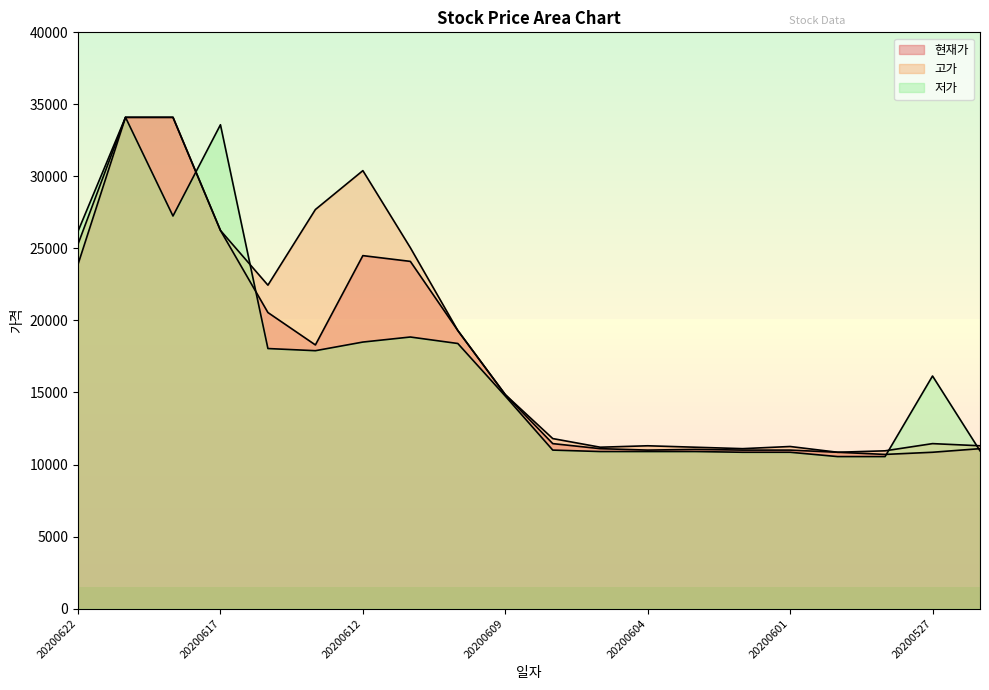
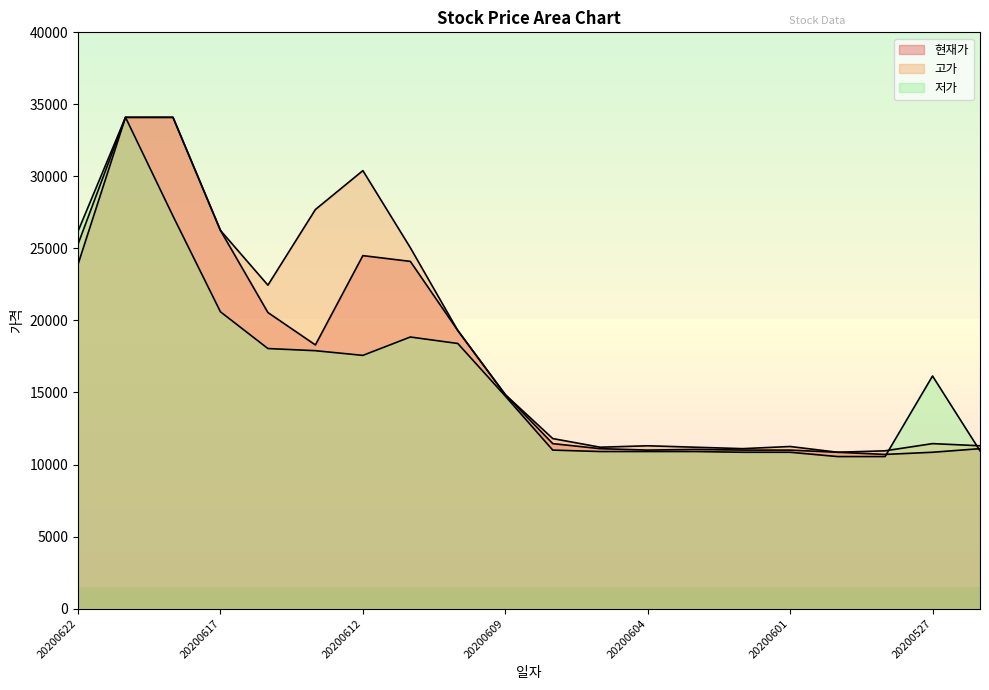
  {
    "저가": {
      "20200622": 26200,
-     "20200617": 33600,
-     "20200612": 18500,
+     "20200617": 20600,
+     "20200612": 17600,
      "20200527": 16100
    }
  }
